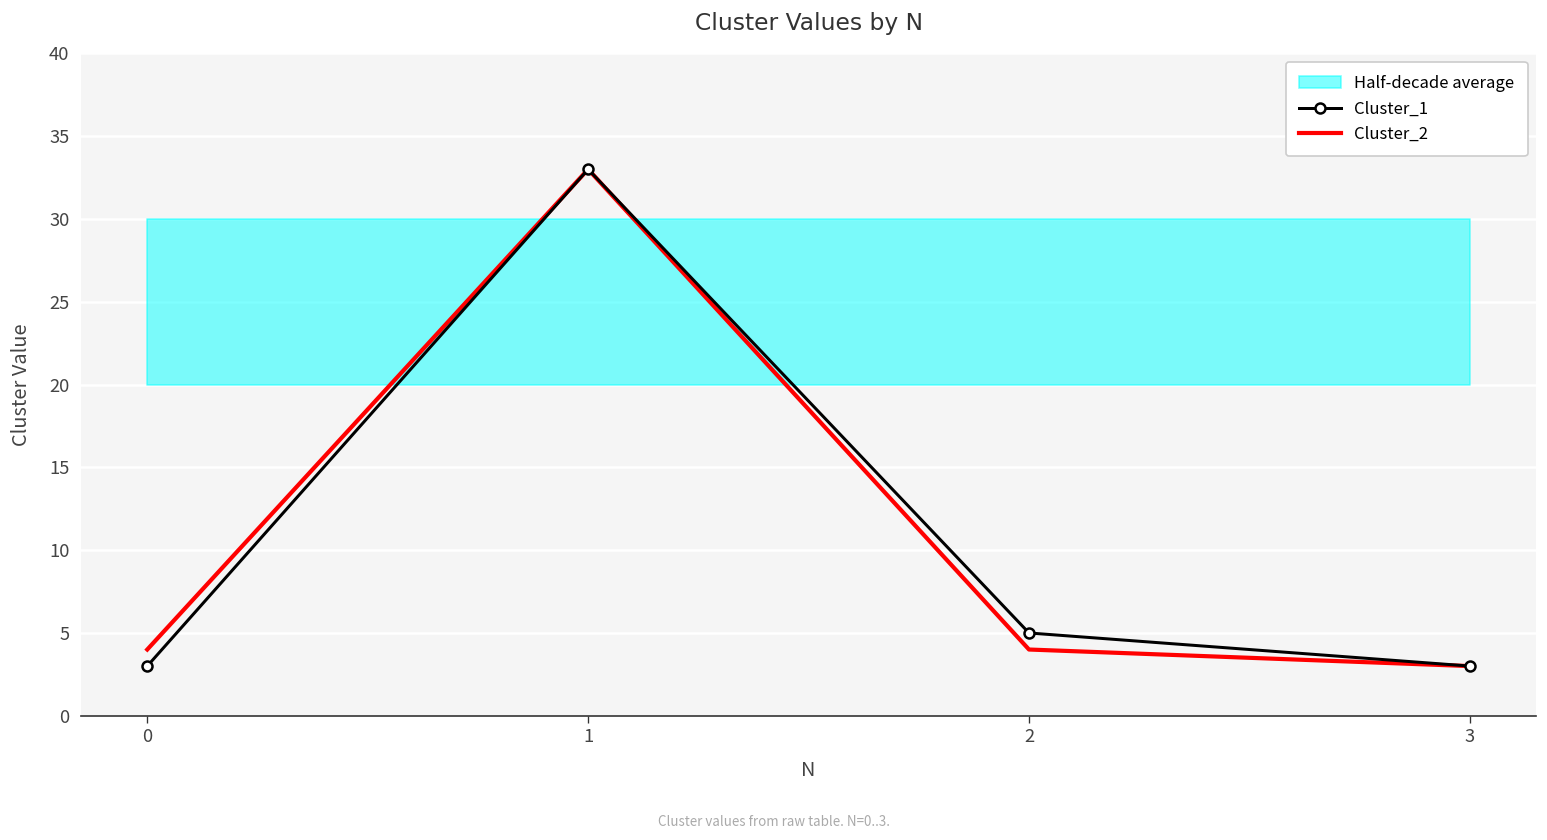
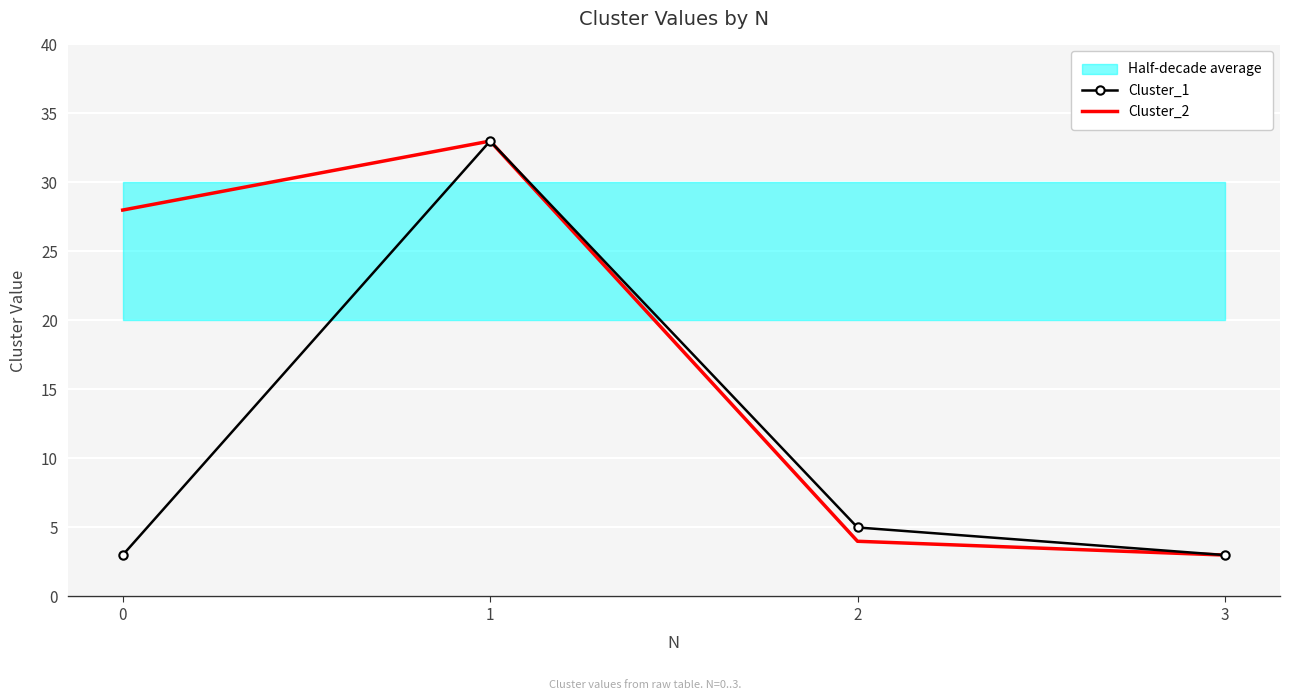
  {
    "Cluster_1": {
      "0": 3,
      "2": 5
    },
    "Half-decade average": {
      "0": 30,
      "1": 30,
      "2": 30,
      "3": 30
    },
    "Cluster_2": {
-     "0": 4,
+     "0": 28,
      "2": 4
    }
  }
